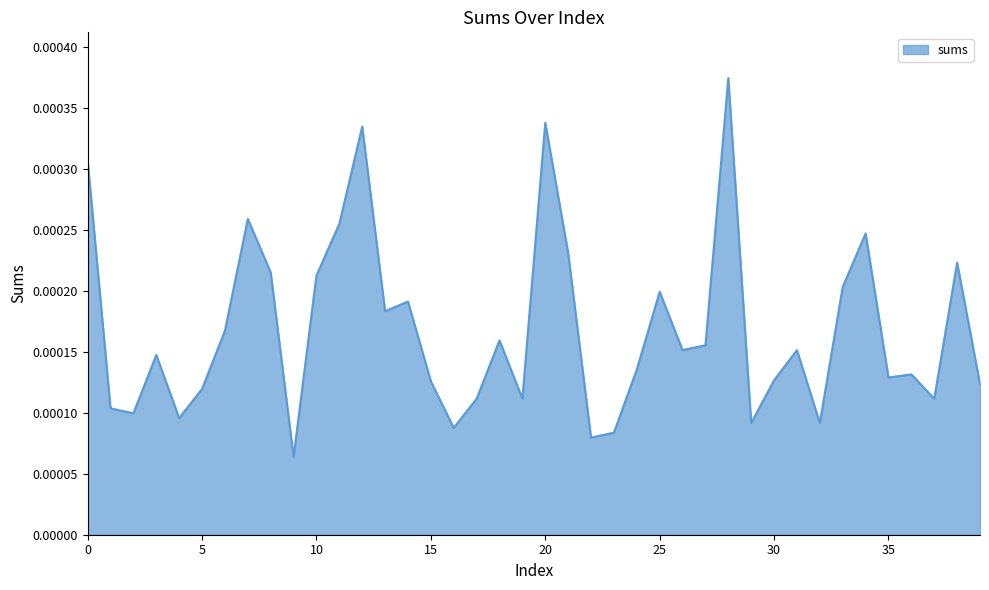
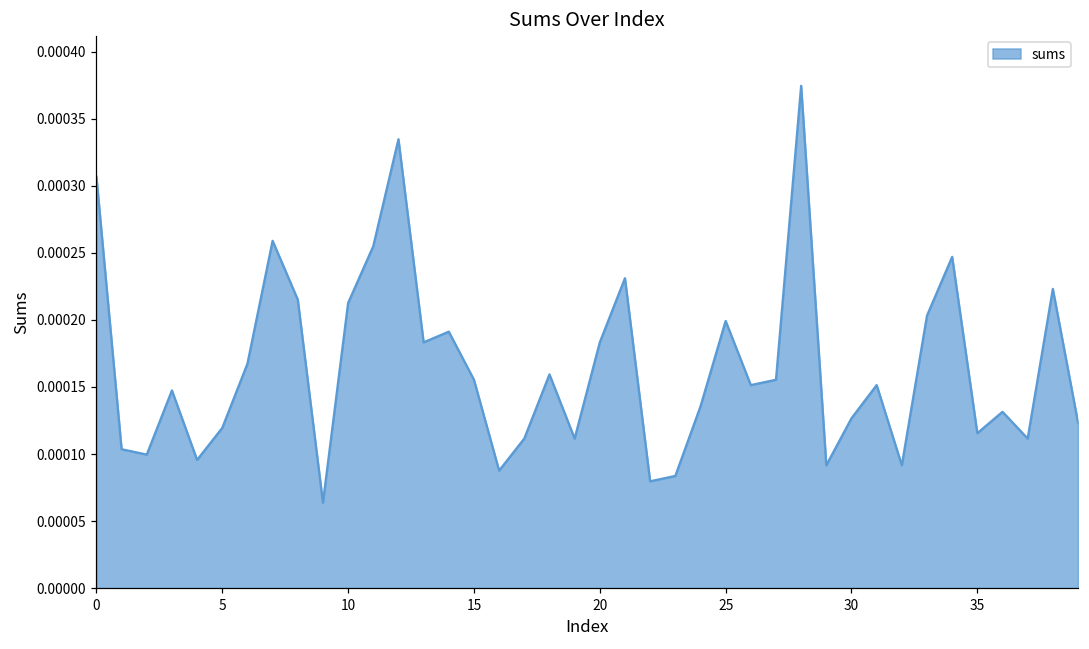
  {
    "0": 0.000307,
    "5": 0.000120,
    "10": 0.000213,
-   "15": 0.000126,
-   "20": 0.000338,
+   "15": 0.000155,
+   "20": 0.000183,
    "25": 0.000199,
    "30": 0.000127,
-   "35": 0.000129
+   "35": 0.000116
  }
